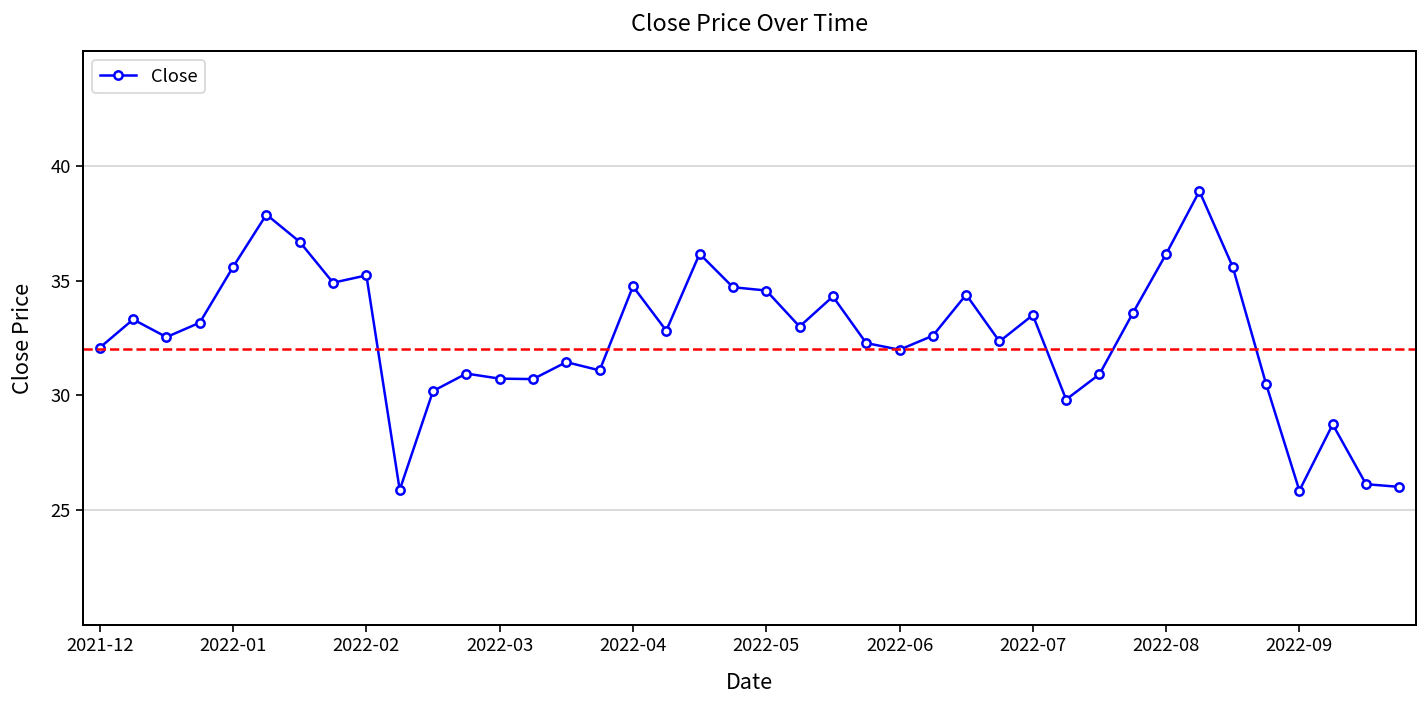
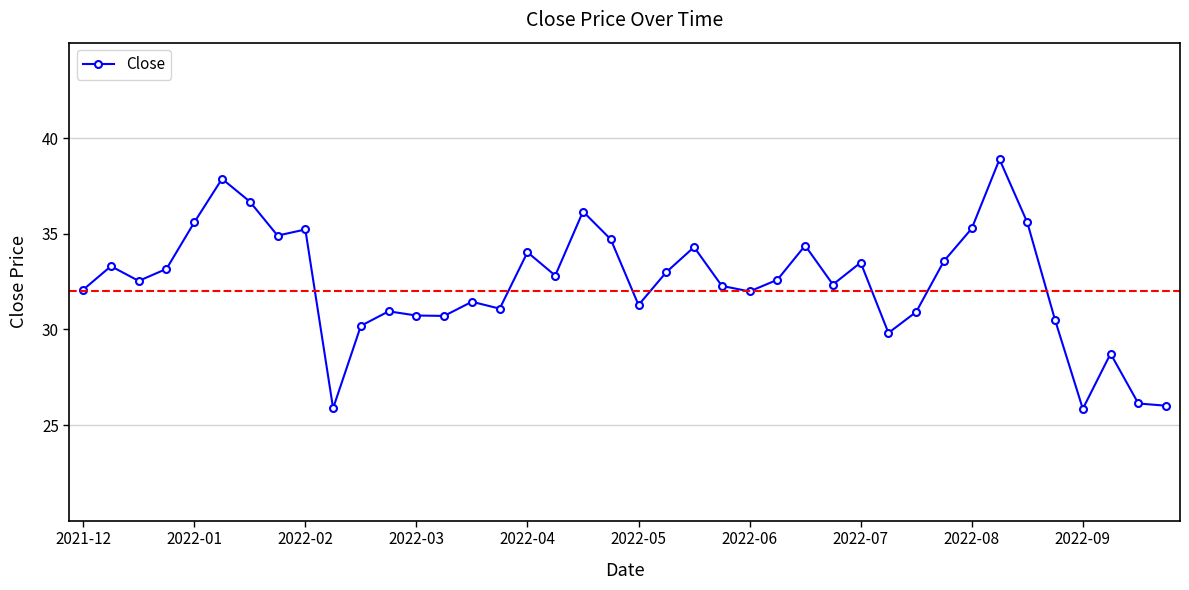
  {
    "2021-12": 32.1,
    "2022-01": 35.6,
    "2022-02": 35.2,
    "2022-03": 30.7,
-   "2022-04": 34.8,
-   "2022-05": 34.6,
+   "2022-04": 34.0,
+   "2022-05": 31.3,
    "2022-06": 32.0,
    "2022-07": 33.5,
-   "2022-08": 36.2,
+   "2022-08": 35.3,
    "2022-09": 25.9
  }
